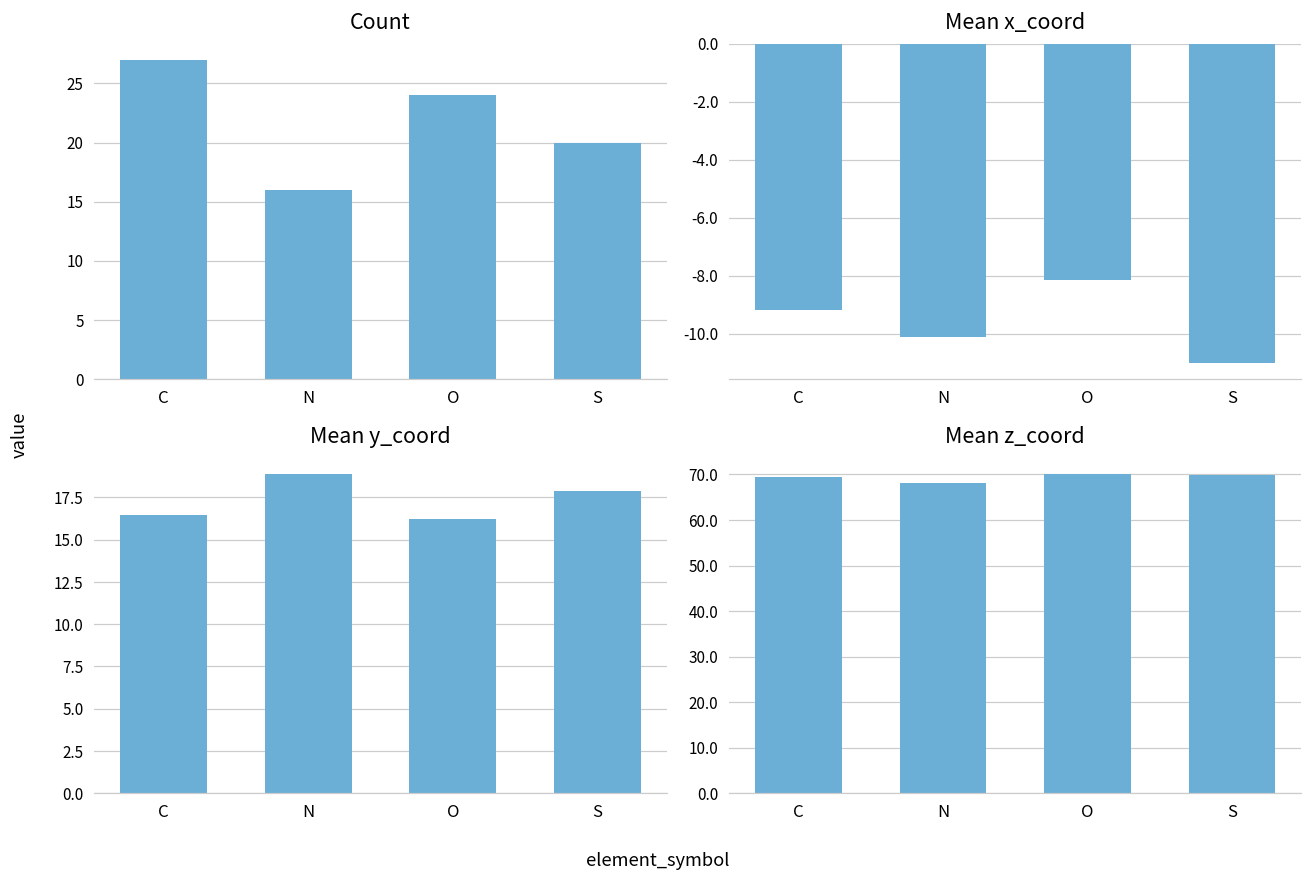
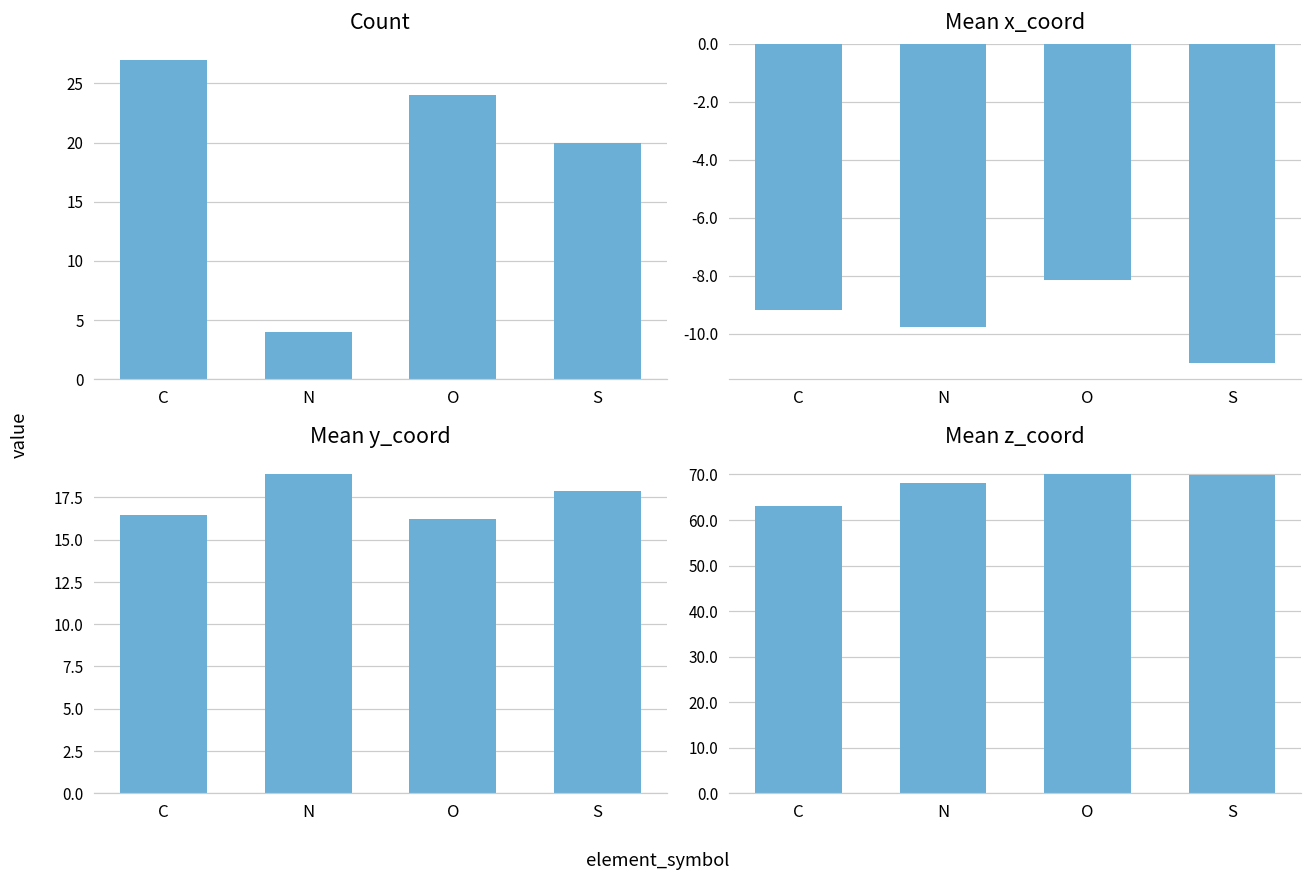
  {
    "Count": {
      "C": 27,
-     "N": 16,
+     "N": 4,
      "O": 24,
      "S": 20
    },
    "Mean x_coord": {
      "C": -9.2,
-     "N": -10.1,
+     "N": -9.8,
      "O": -8.2,
      "S": -11.0
    },
    "Mean y_coord": {
      "C": 16.5,
      "N": 18.9,
      "O": 16.2,
      "S": 17.9
    },
    "Mean z_coord": {
-     "C": 69,
+     "C": 63,
      "N": 68,
      "O": 70,
      "S": 70
    }
  }
